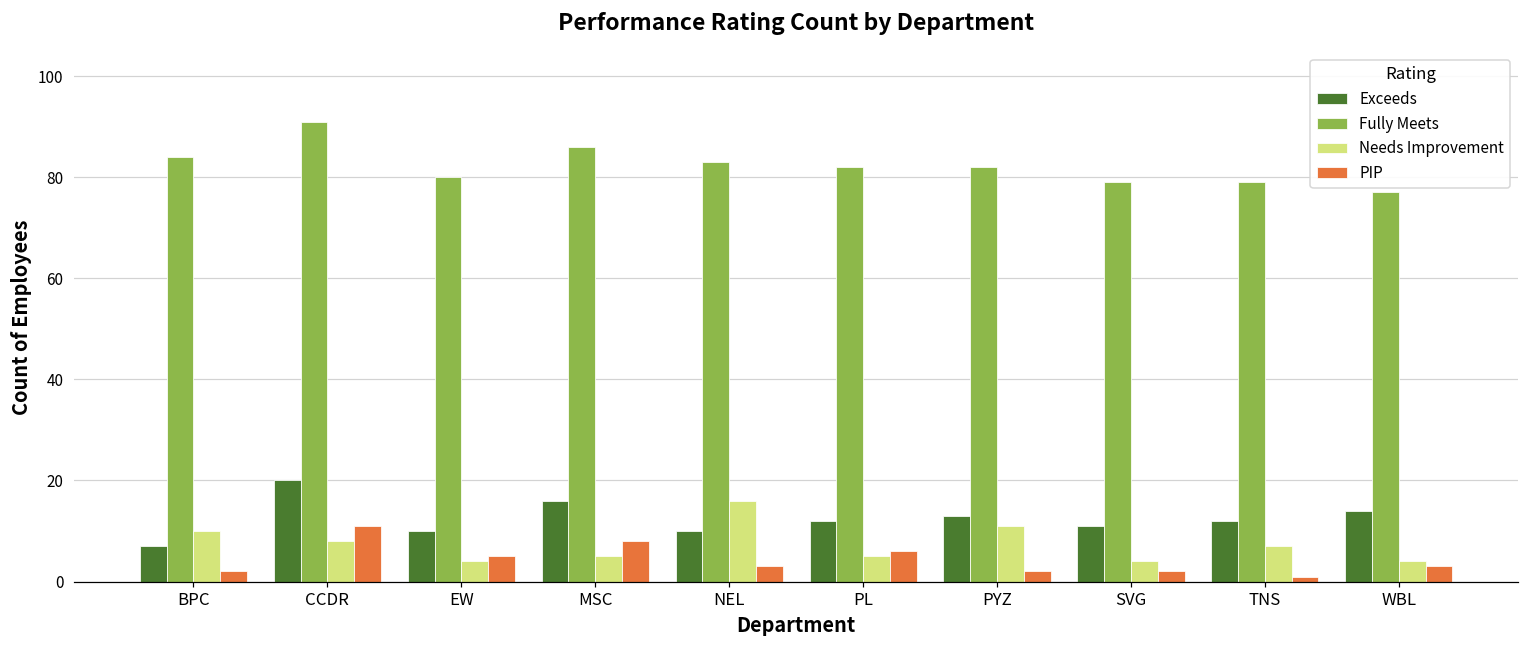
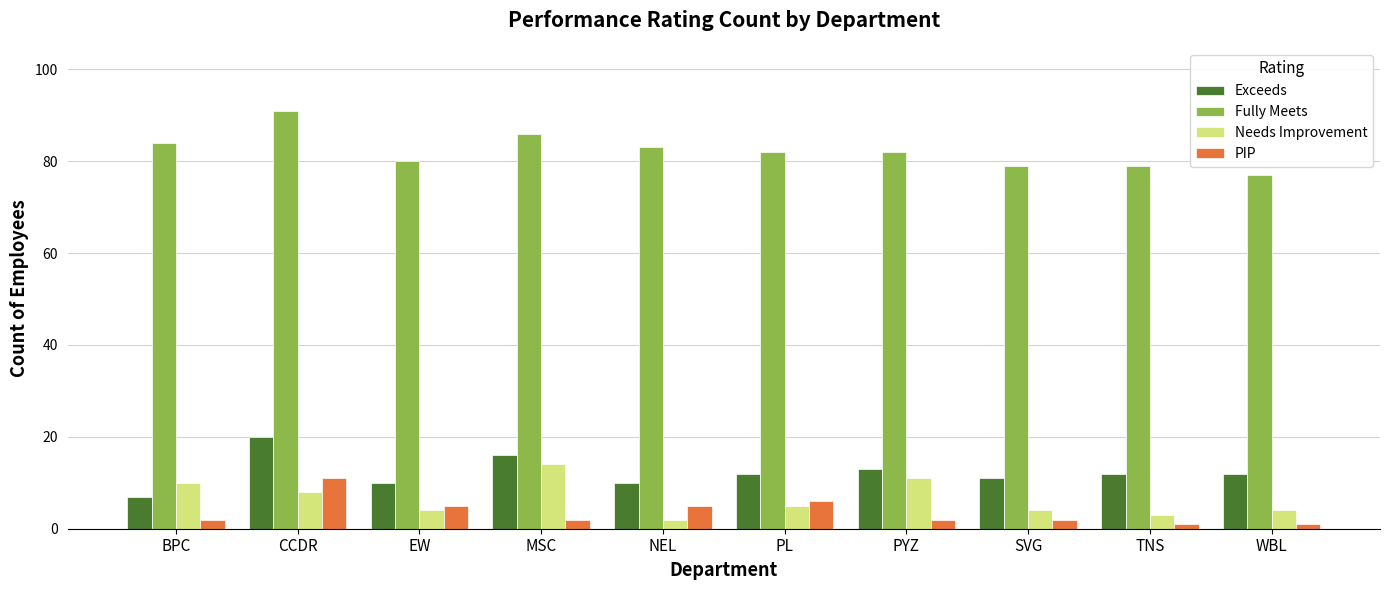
  {
    "Exceeds": {
      "BPC": 7,
      "CCDR": 20,
      "EW": 10,
      "MSC": 16,
      "NEL": 10,
      "PL": 12,
      "PYZ": 13,
      "SVG": 11,
      "TNS": 12,
-     "WBL": 14
+     "WBL": 12
    },
    "Fully Meets": {
      "BPC": 84,
      "CCDR": 91,
      "EW": 80,
      "MSC": 86,
      "NEL": 83,
      "PL": 82,
      "PYZ": 82,
      "SVG": 79,
      "TNS": 79,
      "WBL": 77
    },
    "Needs Improvement": {
      "BPC": 10,
      "CCDR": 8,
      "EW": 4,
-     "MSC": 5,
-     "NEL": 16,
+     "MSC": 14,
+     "NEL": 2,
      "PL": 5,
      "PYZ": 11,
      "SVG": 4,
-     "TNS": 7,
+     "TNS": 3,
      "WBL": 4
    },
    "PIP": {
      "BPC": 2,
      "CCDR": 11,
      "EW": 5,
-     "MSC": 8,
-     "NEL": 3,
+     "MSC": 2,
+     "NEL": 5,
      "PL": 6,
      "PYZ": 2,
      "SVG": 2,
      "TNS": 1,
-     "WBL": 3
+     "WBL": 1
    }
  }
